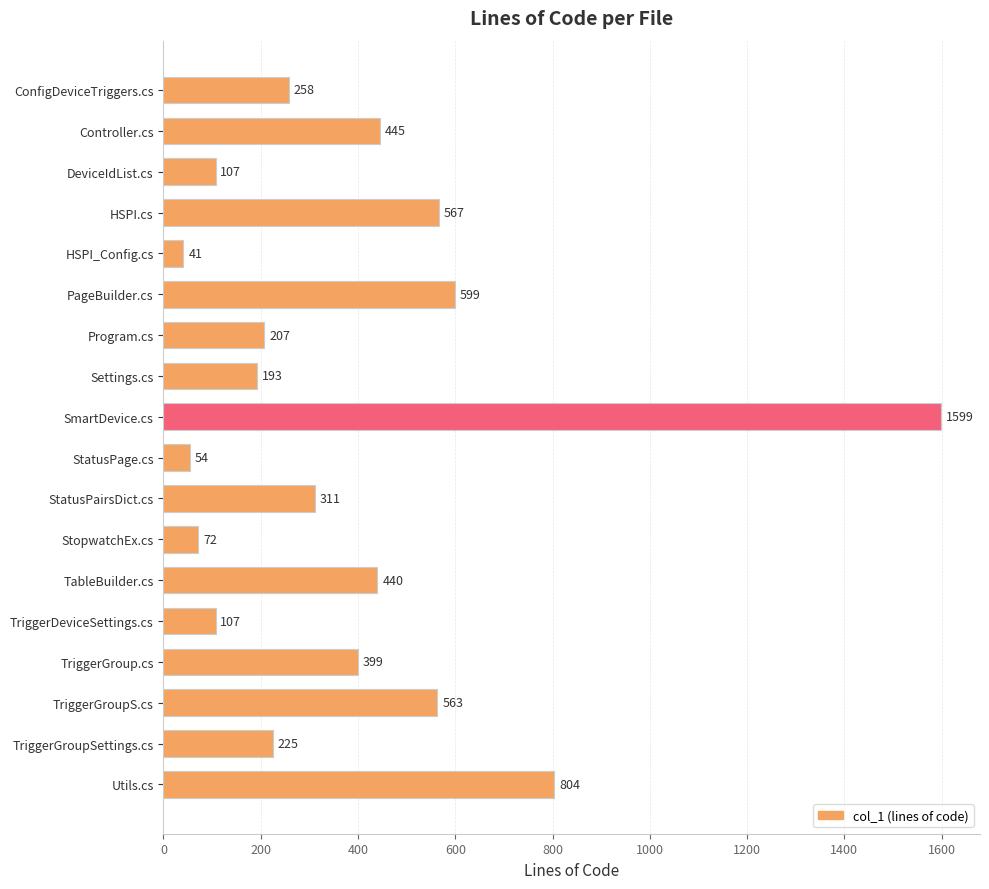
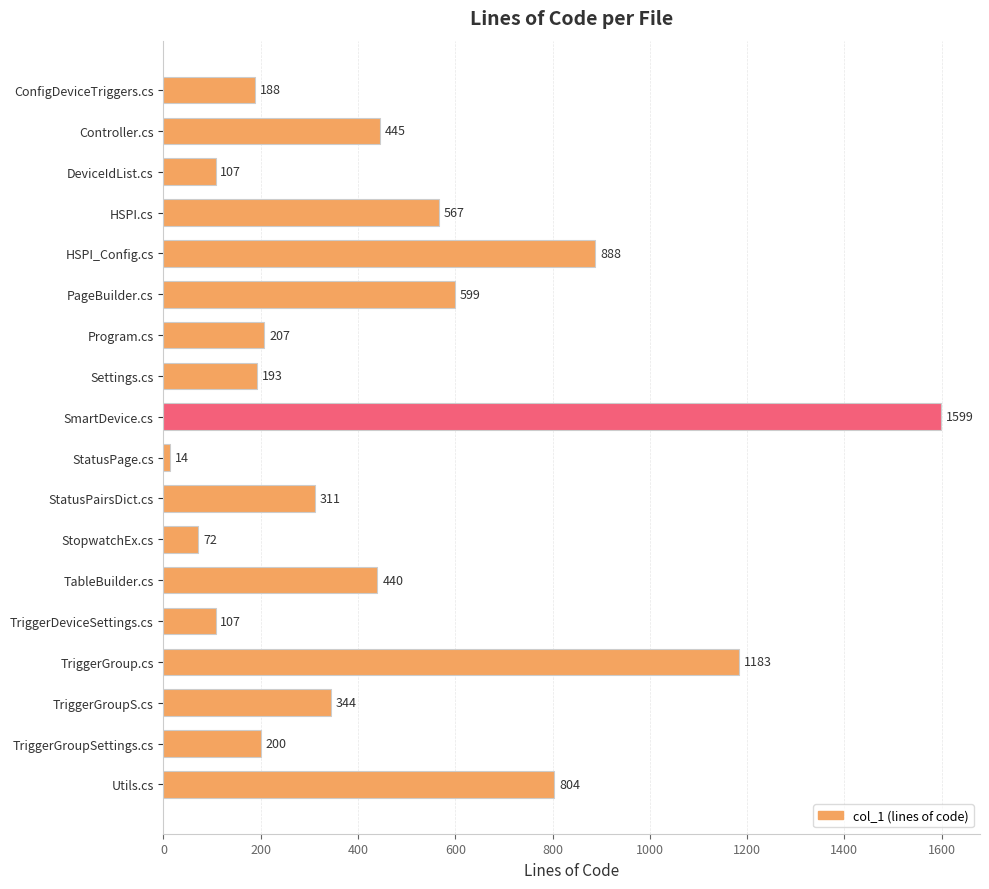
  {
-   "ConfigDeviceTriggers.cs": 258,
+   "ConfigDeviceTriggers.cs": 188,
    "Controller.cs": 445,
    "DeviceIdList.cs": 107,
    "HSPI.cs": 567,
-   "HSPI_Config.cs": 41,
+   "HSPI_Config.cs": 888,
    "PageBuilder.cs": 599,
    "Program.cs": 207,
    "Settings.cs": 193,
    "SmartDevice.cs": 1599,
-   "StatusPage.cs": 54,
+   "StatusPage.cs": 14,
    "StatusPairsDict.cs": 311,
    "StopwatchEx.cs": 72,
    "TableBuilder.cs": 440,
    "TriggerDeviceSettings.cs": 107,
-   "TriggerGroup.cs": 399,
-   "TriggerGroupS.cs": 563,
-   "TriggerGroupSettings.cs": 225,
+   "TriggerGroup.cs": 1183,
+   "TriggerGroupS.cs": 344,
+   "TriggerGroupSettings.cs": 200,
    "Utils.cs": 804
  }
